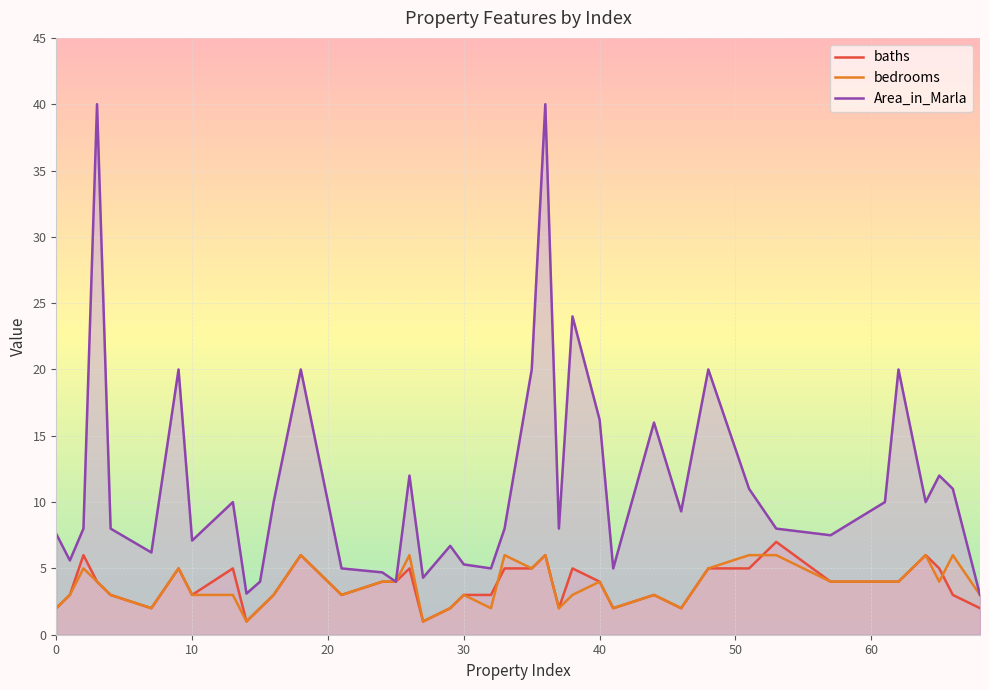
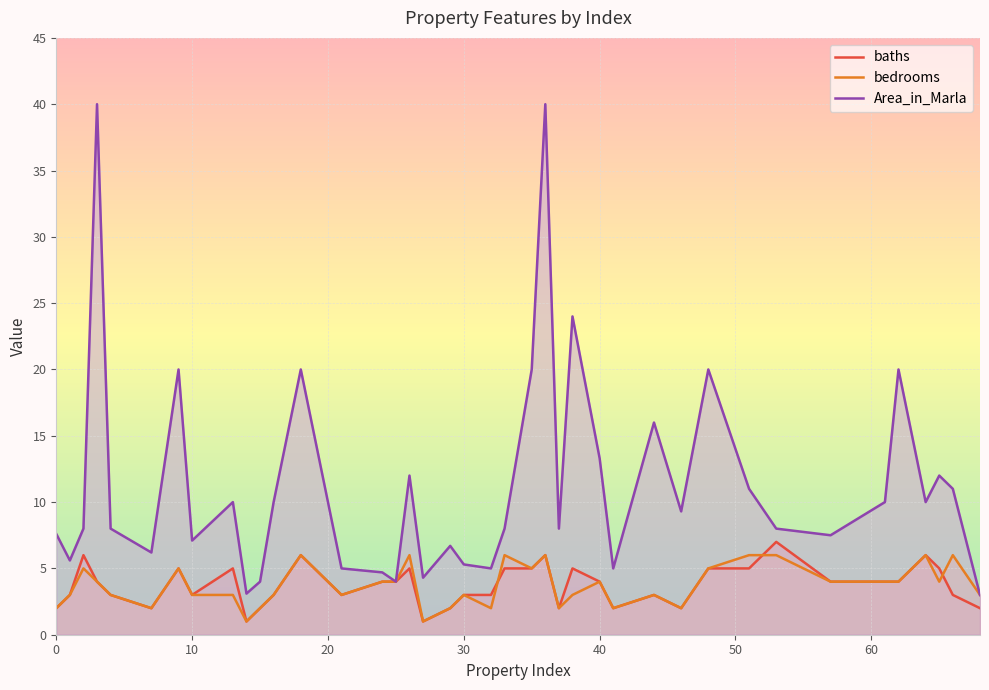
  {
    "Area_in_Marla": {
      "0": 7.6,
      "10": 7.1,
      "30": 5.3,
-     "40": 16.2
+     "40": 13.3
    }
  }
